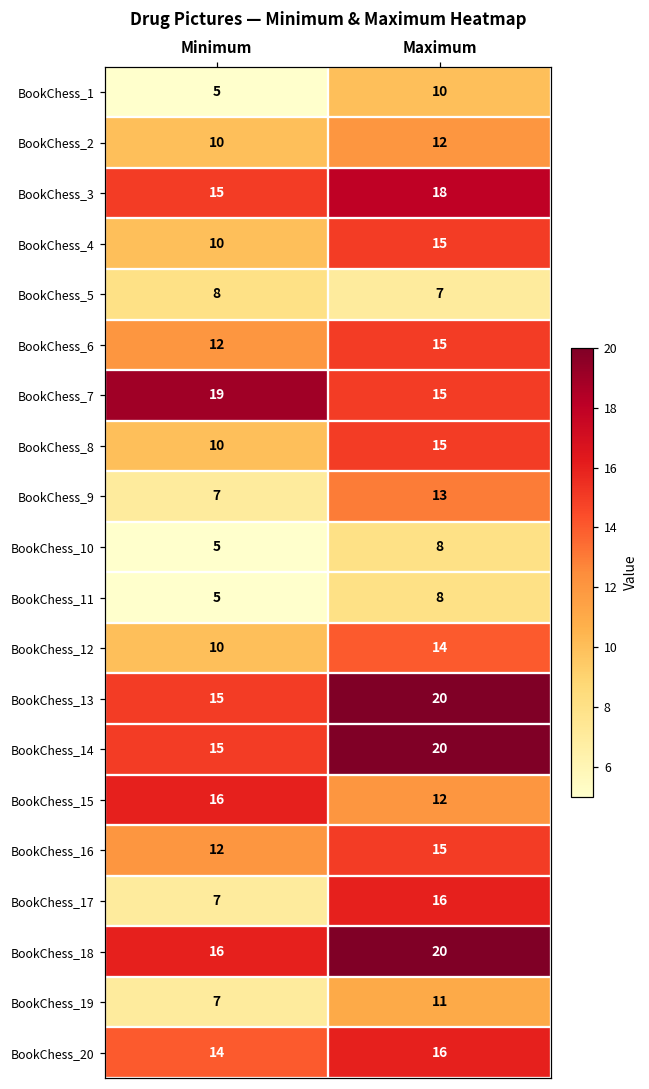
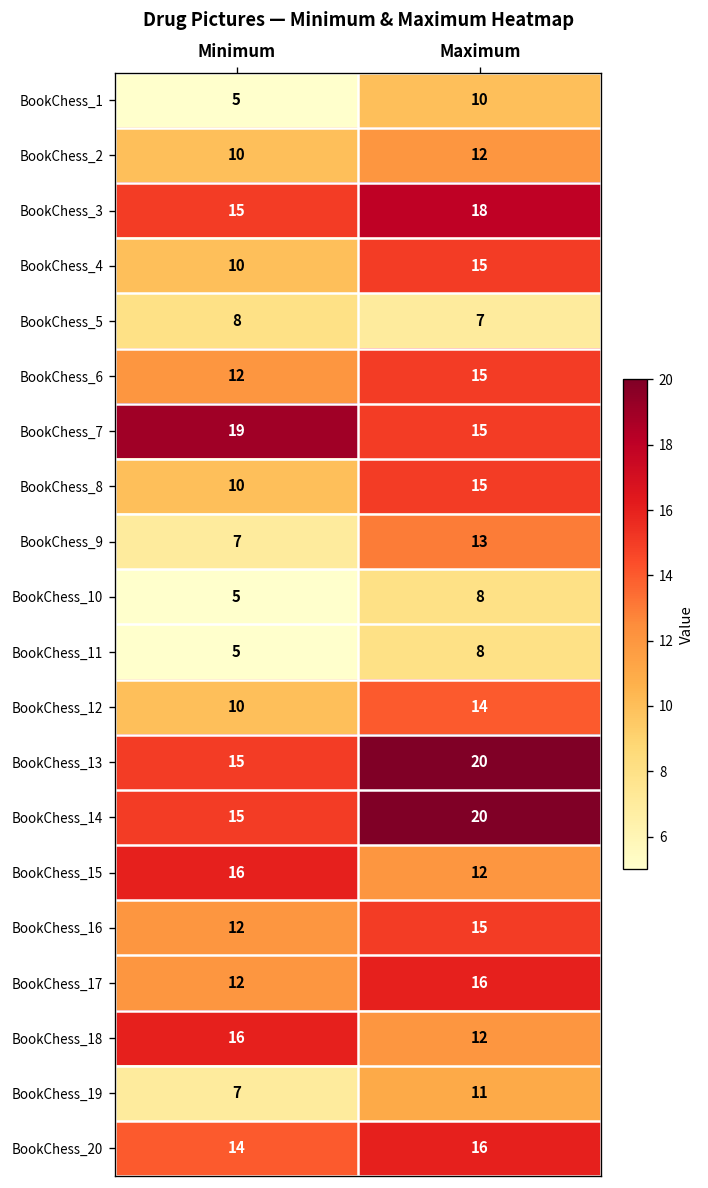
  {
    "BookChess_1": {
      "Minimum": 5,
      "Maximum": 10
    },
    "BookChess_2": {
      "Minimum": 10,
      "Maximum": 12
    },
    "BookChess_3": {
      "Minimum": 15,
      "Maximum": 18
    },
    "BookChess_4": {
      "Minimum": 10,
      "Maximum": 15
    },
    "BookChess_5": {
      "Minimum": 8,
      "Maximum": 7
    },
    "BookChess_6": {
      "Minimum": 12,
      "Maximum": 15
    },
    "BookChess_7": {
      "Minimum": 19,
      "Maximum": 15
    },
    "BookChess_8": {
      "Minimum": 10,
      "Maximum": 15
    },
    "BookChess_9": {
      "Minimum": 7,
      "Maximum": 13
    },
    "BookChess_10": {
      "Minimum": 5,
      "Maximum": 8
    },
    "BookChess_11": {
      "Minimum": 5,
      "Maximum": 8
    },
    "BookChess_12": {
      "Minimum": 10,
      "Maximum": 14
    },
    "BookChess_13": {
      "Minimum": 15,
      "Maximum": 20
    },
    "BookChess_14": {
      "Minimum": 15,
      "Maximum": 20
    },
    "BookChess_15": {
      "Minimum": 16,
      "Maximum": 12
    },
    "BookChess_16": {
      "Minimum": 12,
      "Maximum": 15
    },
    "BookChess_17": {
-     "Minimum": 7,
+     "Minimum": 12,
      "Maximum": 16
    },
    "BookChess_18": {
      "Minimum": 16,
-     "Maximum": 20
+     "Maximum": 12
    },
    "BookChess_19": {
      "Minimum": 7,
      "Maximum": 11
    },
    "BookChess_20": {
      "Minimum": 14,
      "Maximum": 16
    }
  }
